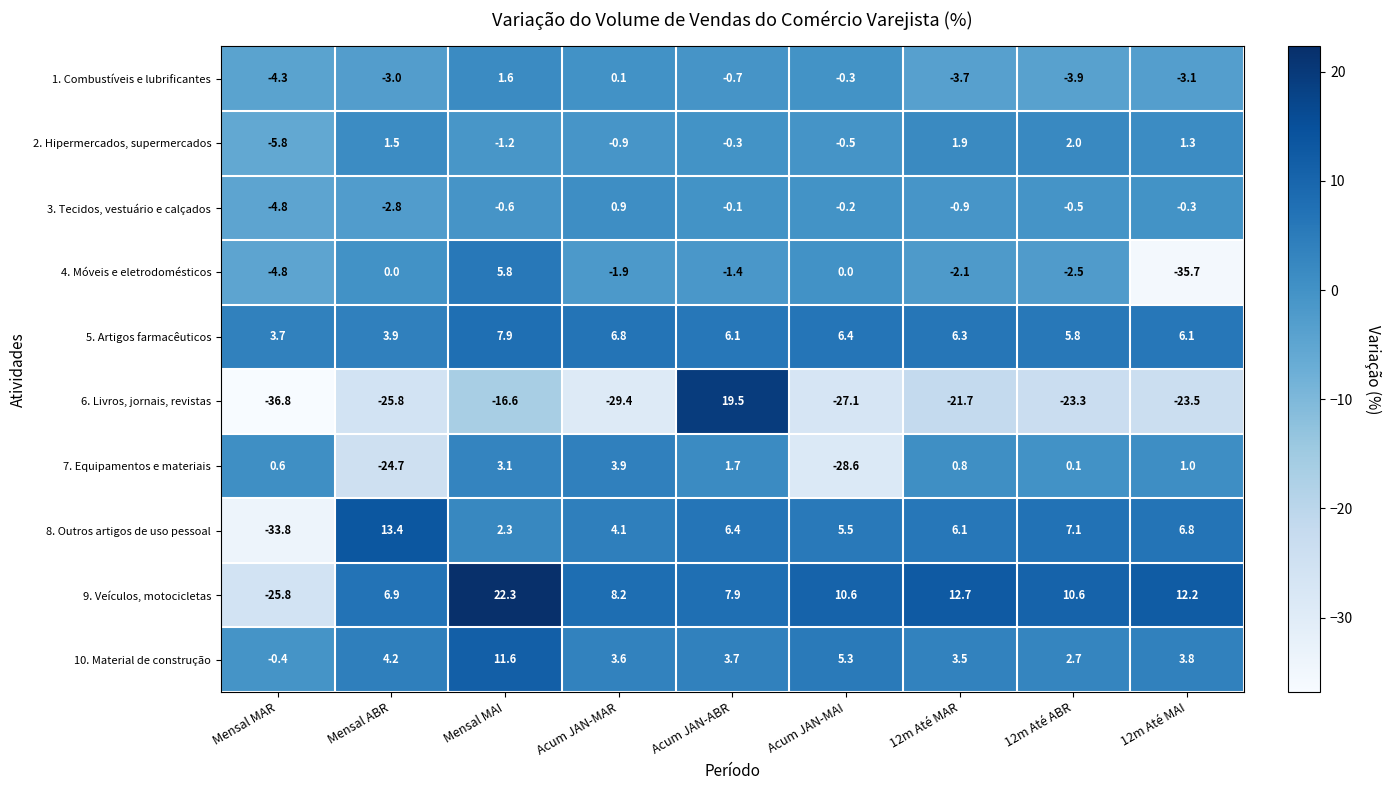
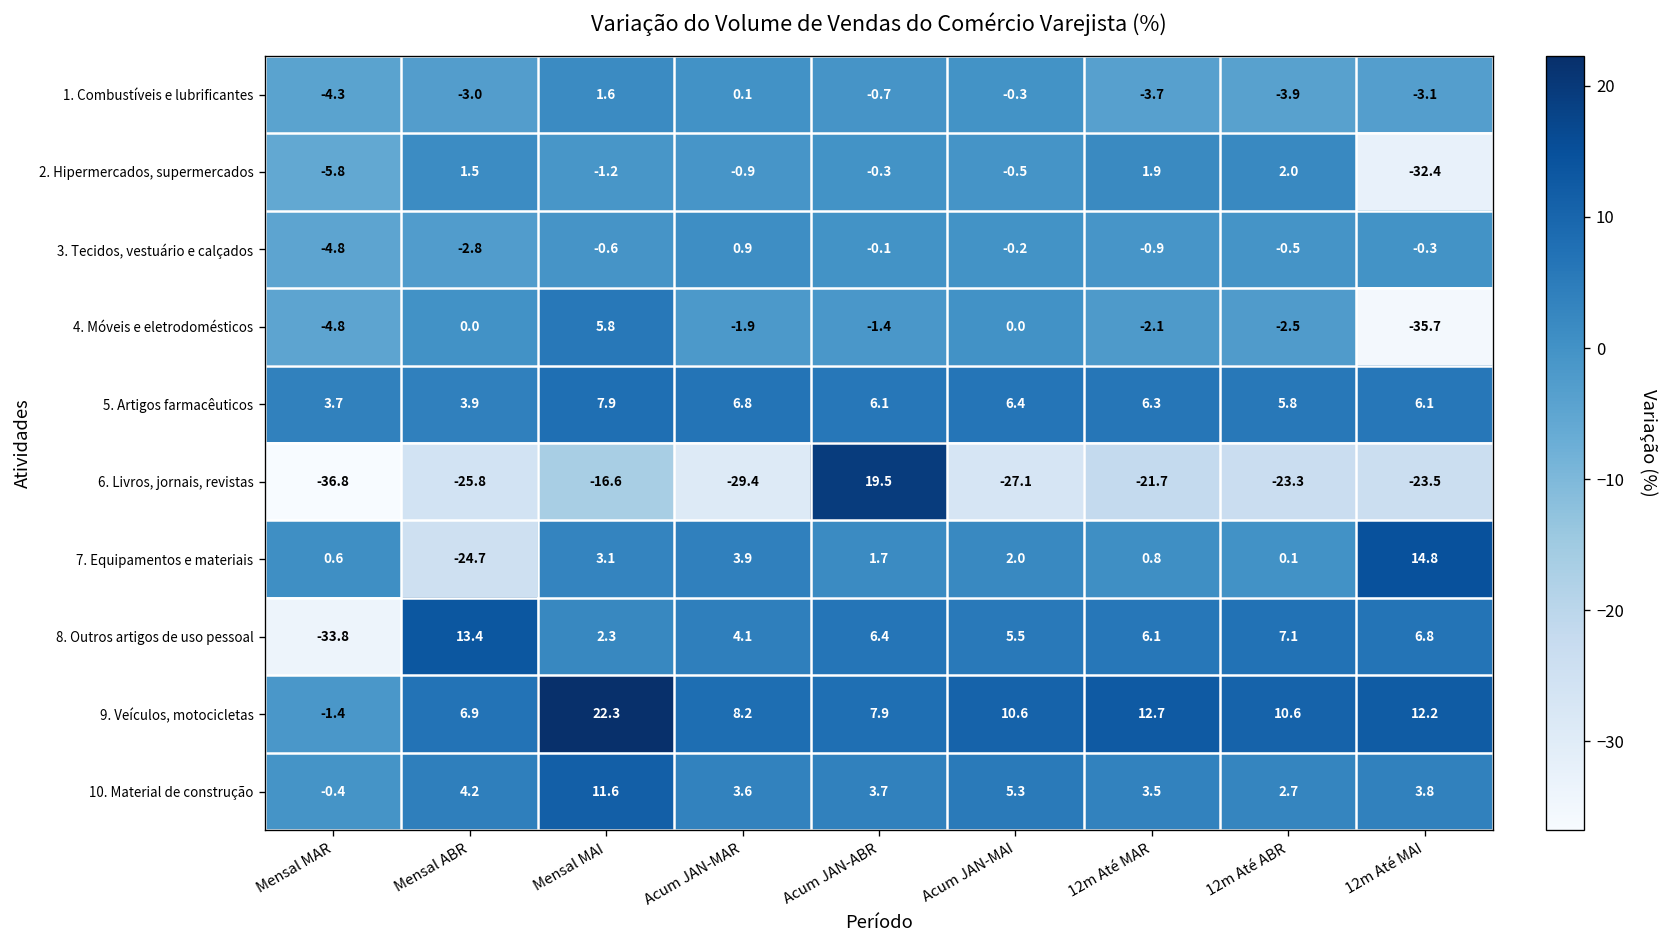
  {
    "1. Combustíveis e lubrificantes": {
      "Mensal MAR": -4.3,
      "Mensal ABR": -3.0,
      "Mensal MAI": 1.6,
      "Acum JAN-MAR": 0.1,
      "Acum JAN-ABR": -0.7,
      "Acum JAN-MAI": -0.3,
      "12m Até MAR": -3.7,
      "12m Até ABR": -3.9,
      "12m Até MAI": -3.1
    },
    "2. Hipermercados, supermercados": {
      "Mensal MAR": -5.8,
      "Mensal ABR": 1.5,
      "Mensal MAI": -1.2,
      "Acum JAN-MAR": -0.9,
      "Acum JAN-ABR": -0.3,
      "Acum JAN-MAI": -0.5,
      "12m Até MAR": 1.9,
      "12m Até ABR": 2.0,
-     "12m Até MAI": 1.3
+     "12m Até MAI": -32.4
    },
    "3. Tecidos, vestuário e calçados": {
      "Mensal MAR": -4.8,
      "Mensal ABR": -2.8,
      "Mensal MAI": -0.6,
      "Acum JAN-MAR": 0.9,
      "Acum JAN-ABR": -0.1,
      "Acum JAN-MAI": -0.2,
      "12m Até MAR": -0.9,
      "12m Até ABR": -0.5,
      "12m Até MAI": -0.3
    },
    "4. Móveis e eletrodomésticos": {
      "Mensal MAR": -4.8,
      "Mensal ABR": 0.0,
      "Mensal MAI": 5.8,
      "Acum JAN-MAR": -1.9,
      "Acum JAN-ABR": -1.4,
      "Acum JAN-MAI": 0.0,
      "12m Até MAR": -2.1,
      "12m Até ABR": -2.5,
      "12m Até MAI": -35.7
    },
    "5. Artigos farmacêuticos": {
      "Mensal MAR": 3.7,
      "Mensal ABR": 3.9,
      "Mensal MAI": 7.9,
      "Acum JAN-MAR": 6.8,
      "Acum JAN-ABR": 6.1,
      "Acum JAN-MAI": 6.4,
      "12m Até MAR": 6.3,
      "12m Até ABR": 5.8,
      "12m Até MAI": 6.1
    },
    "6. Livros, jornais, revistas": {
      "Mensal MAR": -36.8,
      "Mensal ABR": -25.8,
      "Mensal MAI": -16.6,
      "Acum JAN-MAR": -29.4,
      "Acum JAN-ABR": 19.5,
      "Acum JAN-MAI": -27.1,
      "12m Até MAR": -21.7,
      "12m Até ABR": -23.3,
      "12m Até MAI": -23.5
    },
    "7. Equipamentos e materiais": {
      "Mensal MAR": 0.6,
      "Mensal ABR": -24.7,
      "Mensal MAI": 3.1,
      "Acum JAN-MAR": 3.9,
      "Acum JAN-ABR": 1.7,
-     "Acum JAN-MAI": -28.6,
+     "Acum JAN-MAI": 2.0,
      "12m Até MAR": 0.8,
      "12m Até ABR": 0.1,
-     "12m Até MAI": 1.0
+     "12m Até MAI": 14.8
    },
    "8. Outros artigos de uso pessoal": {
      "Mensal MAR": -33.8,
      "Mensal ABR": 13.4,
      "Mensal MAI": 2.3,
      "Acum JAN-MAR": 4.1,
      "Acum JAN-ABR": 6.4,
      "Acum JAN-MAI": 5.5,
      "12m Até MAR": 6.1,
      "12m Até ABR": 7.1,
      "12m Até MAI": 6.8
    },
    "9. Veículos, motocicletas": {
-     "Mensal MAR": -25.8,
+     "Mensal MAR": -1.4,
      "Mensal ABR": 6.9,
      "Mensal MAI": 22.3,
      "Acum JAN-MAR": 8.2,
      "Acum JAN-ABR": 7.9,
      "Acum JAN-MAI": 10.6,
      "12m Até MAR": 12.7,
      "12m Até ABR": 10.6,
      "12m Até MAI": 12.2
    },
    "10. Material de construção": {
      "Mensal MAR": -0.4,
      "Mensal ABR": 4.2,
      "Mensal MAI": 11.6,
      "Acum JAN-MAR": 3.6,
      "Acum JAN-ABR": 3.7,
      "Acum JAN-MAI": 5.3,
      "12m Até MAR": 3.5,
      "12m Até ABR": 2.7,
      "12m Até MAI": 3.8
    }
  }
